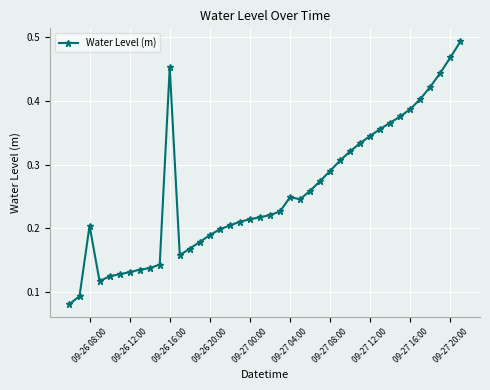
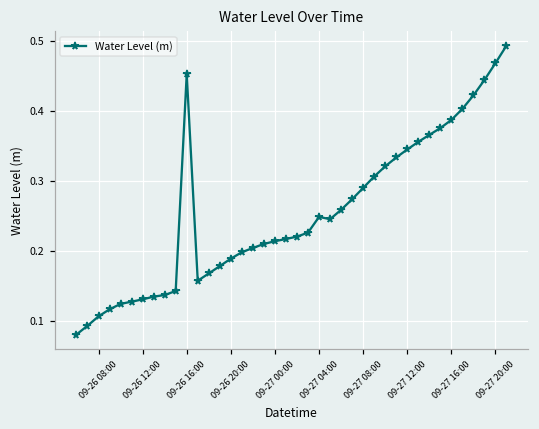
  {
-   "09-26 08:00": 0.20,
+   "09-26 08:00": 0.11,
    "09-26 12:00": 0.13,
    "09-26 16:00": 0.45,
    "09-26 20:00": 0.19,
    "09-27 00:00": 0.21,
    "09-27 04:00": 0.25,
    "09-27 08:00": 0.29,
    "09-27 12:00": 0.34,
    "09-27 16:00": 0.39,
    "09-27 20:00": 0.47
  }
